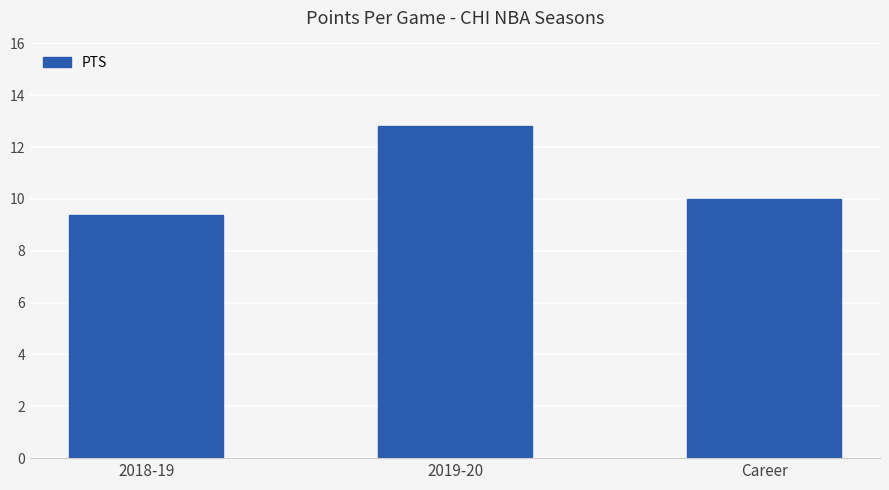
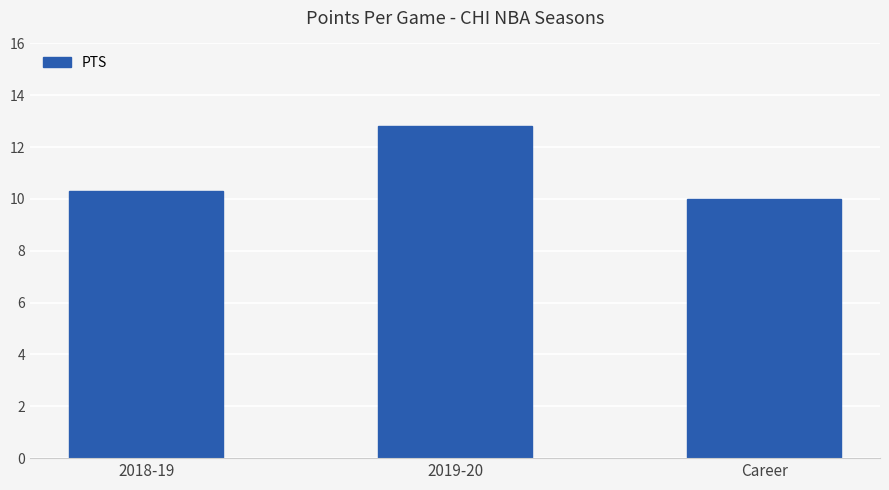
  {
-   "2018-19": 9.4,
+   "2018-19": 10.3,
    "2019-20": 12.8,
    "Career": 10.0
  }
